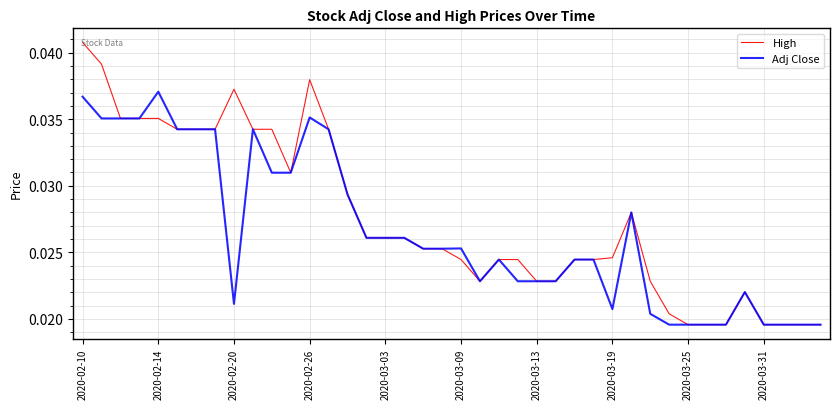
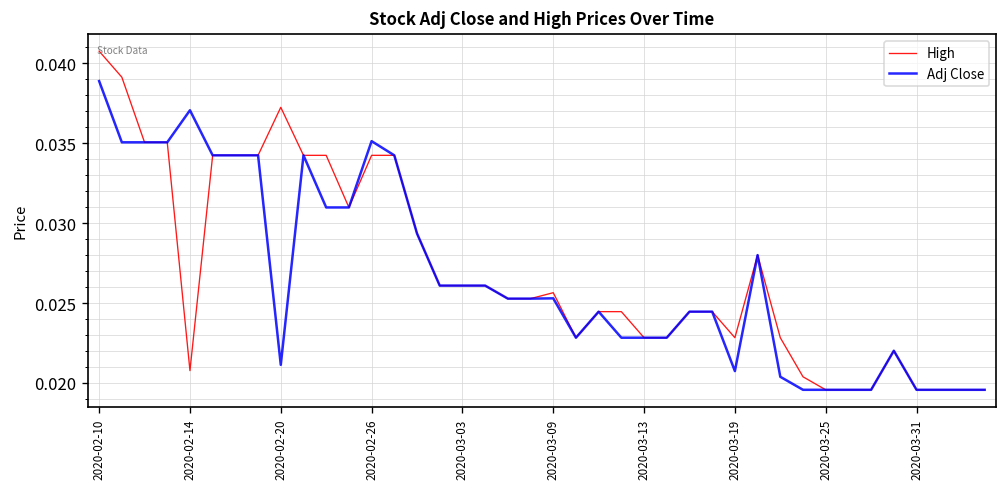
  {
    "High": {
      "2020-02-10": 0.0408,
-     "2020-02-14": 0.0351,
+     "2020-02-14": 0.0208,
      "2020-02-20": 0.0373,
-     "2020-02-26": 0.0380,
-     "2020-03-09": 0.0245,
-     "2020-03-19": 0.0246
+     "2020-02-26": 0.0342,
+     "2020-03-09": 0.0256,
+     "2020-03-19": 0.0228
    },
    "Adj Close": {
-     "2020-02-10": 0.0367,
+     "2020-02-10": 0.0389,
      "2020-02-14": 0.0371,
      "2020-02-20": 0.0211,
      "2020-02-26": 0.0351,
      "2020-03-09": 0.0253,
      "2020-03-19": 0.0207
    }
  }
